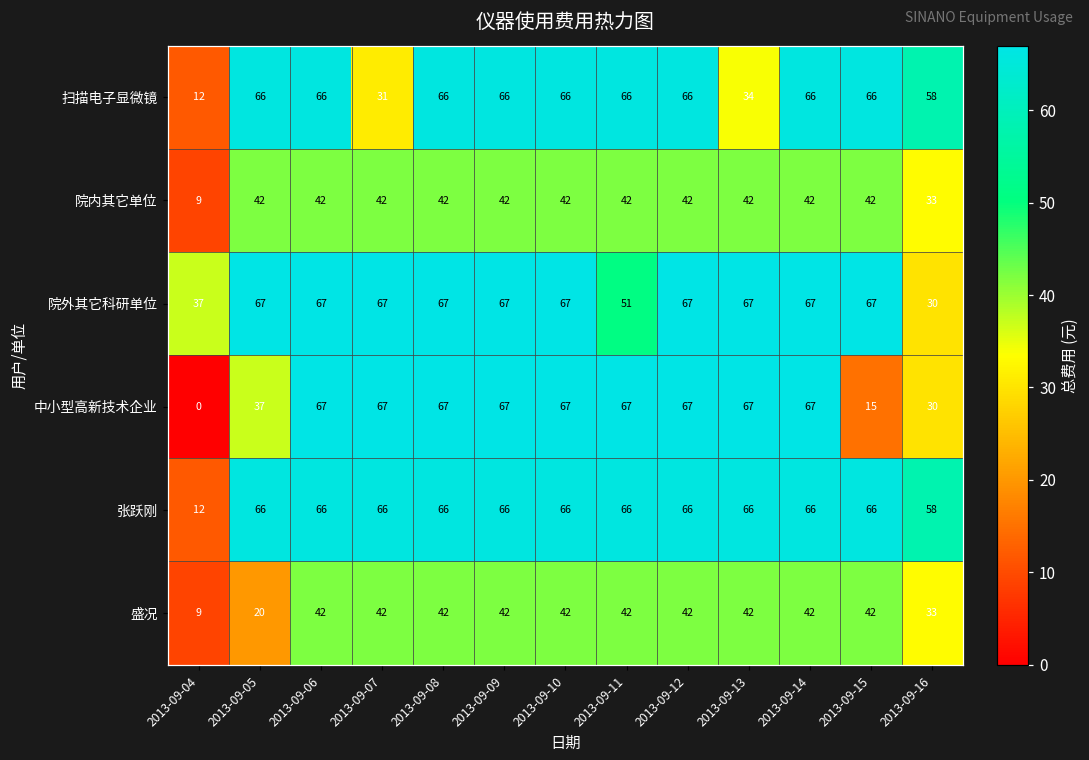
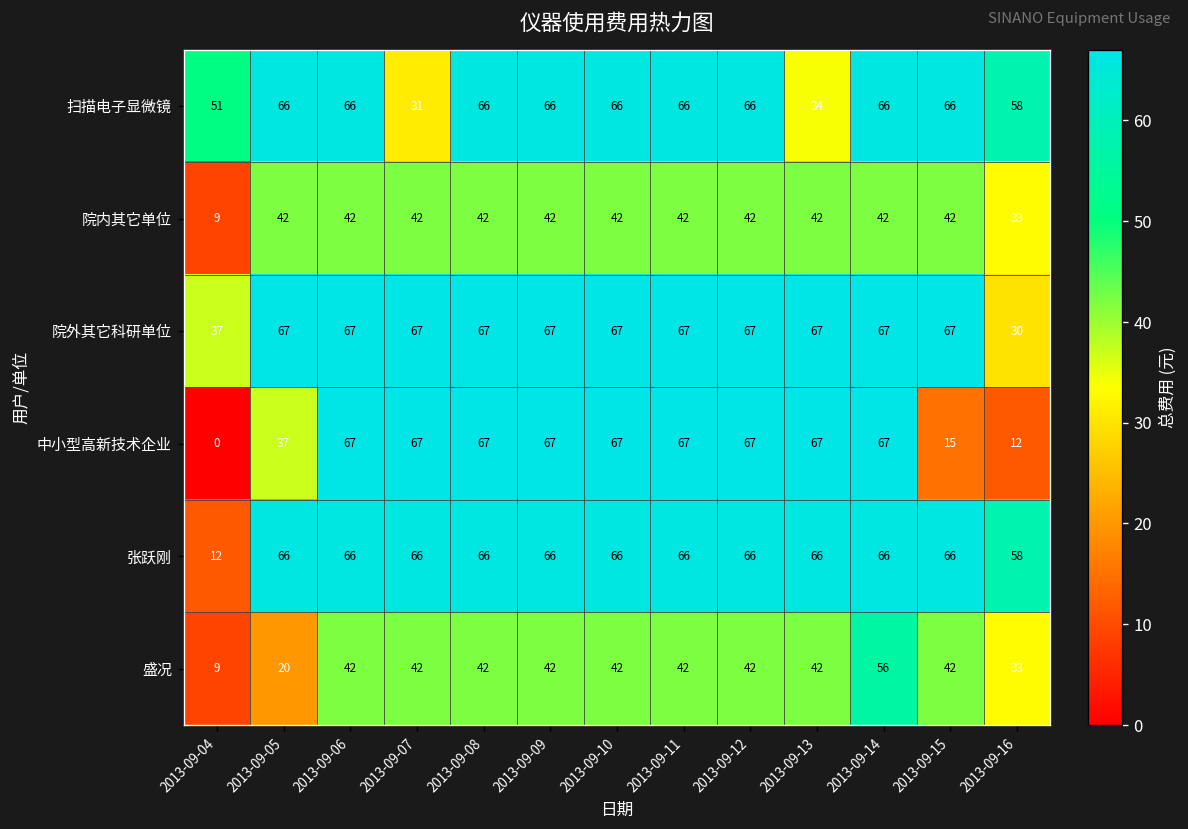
  {
    "扫描电子显微镜": {
-     "2013-09-04": 12,
+     "2013-09-04": 51,
      "2013-09-05": 66,
      "2013-09-06": 66,
      "2013-09-07": 31,
      "2013-09-08": 66,
      "2013-09-09": 66,
      "2013-09-10": 66,
      "2013-09-11": 66,
      "2013-09-12": 66,
      "2013-09-13": 34,
      "2013-09-14": 66,
      "2013-09-15": 66,
      "2013-09-16": 58
    },
    "院内其它单位": {
      "2013-09-04": 9,
      "2013-09-05": 42,
      "2013-09-06": 42,
      "2013-09-07": 42,
      "2013-09-08": 42,
      "2013-09-09": 42,
      "2013-09-10": 42,
      "2013-09-11": 42,
      "2013-09-12": 42,
      "2013-09-13": 42,
      "2013-09-14": 42,
      "2013-09-15": 42,
      "2013-09-16": 33
    },
    "院外其它科研单位": {
      "2013-09-04": 37,
      "2013-09-05": 67,
      "2013-09-06": 67,
      "2013-09-07": 67,
      "2013-09-08": 67,
      "2013-09-09": 67,
      "2013-09-10": 67,
-     "2013-09-11": 51,
+     "2013-09-11": 67,
      "2013-09-12": 67,
      "2013-09-13": 67,
      "2013-09-14": 67,
      "2013-09-15": 67,
      "2013-09-16": 30
    },
    "中小型高新技术企业": {
      "2013-09-04": 0,
      "2013-09-05": 37,
      "2013-09-06": 67,
      "2013-09-07": 67,
      "2013-09-08": 67,
      "2013-09-09": 67,
      "2013-09-10": 67,
      "2013-09-11": 67,
      "2013-09-12": 67,
      "2013-09-13": 67,
      "2013-09-14": 67,
      "2013-09-15": 15,
-     "2013-09-16": 30
+     "2013-09-16": 12
    },
    "张跃刚": {
      "2013-09-04": 12,
      "2013-09-05": 66,
      "2013-09-06": 66,
      "2013-09-07": 66,
      "2013-09-08": 66,
      "2013-09-09": 66,
      "2013-09-10": 66,
      "2013-09-11": 66,
      "2013-09-12": 66,
      "2013-09-13": 66,
      "2013-09-14": 66,
      "2013-09-15": 66,
      "2013-09-16": 58
    },
    "盛况": {
      "2013-09-04": 9,
      "2013-09-05": 20,
      "2013-09-06": 42,
      "2013-09-07": 42,
      "2013-09-08": 42,
      "2013-09-09": 42,
      "2013-09-10": 42,
      "2013-09-11": 42,
      "2013-09-12": 42,
      "2013-09-13": 42,
-     "2013-09-14": 42,
+     "2013-09-14": 56,
      "2013-09-15": 42,
      "2013-09-16": 33
    }
  }
